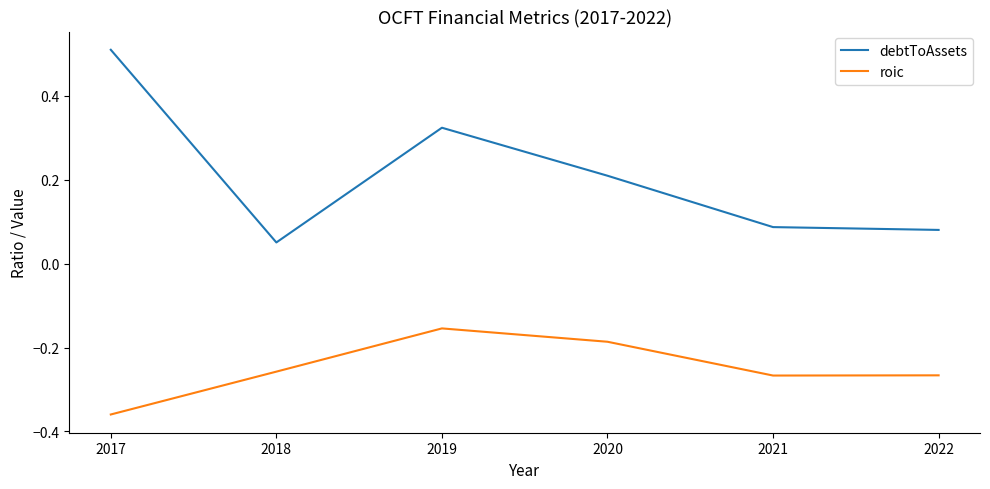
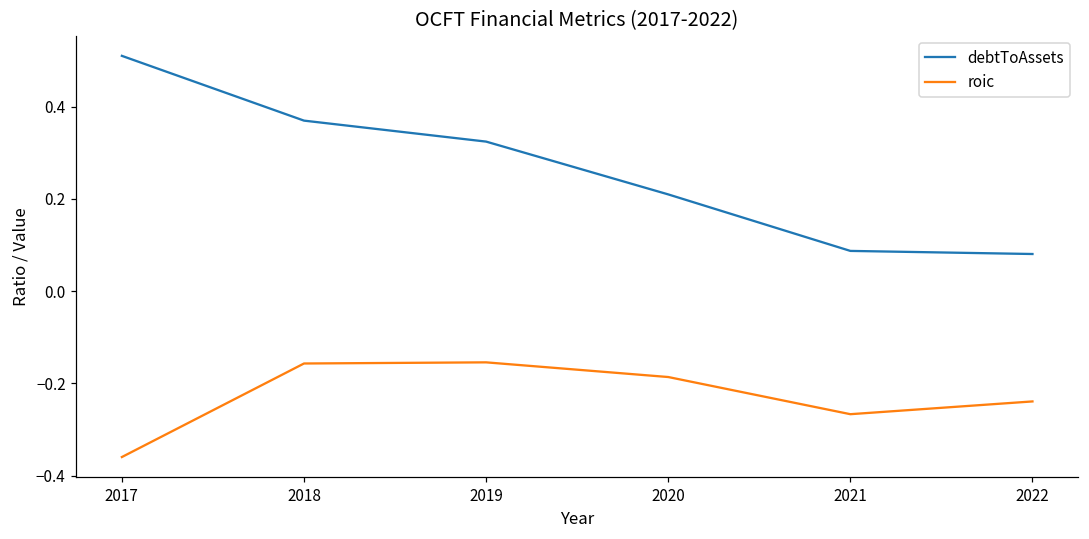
  {
    "debtToAssets": {
      "2017": 0.51,
-     "2018": 0.05,
+     "2018": 0.37,
      "2019": 0.32,
      "2020": 0.21,
      "2021": 0.09,
      "2022": 0.08
    },
    "roic": {
      "2017": -0.36,
-     "2018": -0.26,
+     "2018": -0.16,
      "2019": -0.15,
      "2020": -0.19,
      "2021": -0.27,
-     "2022": -0.27
+     "2022": -0.24
    }
  }
